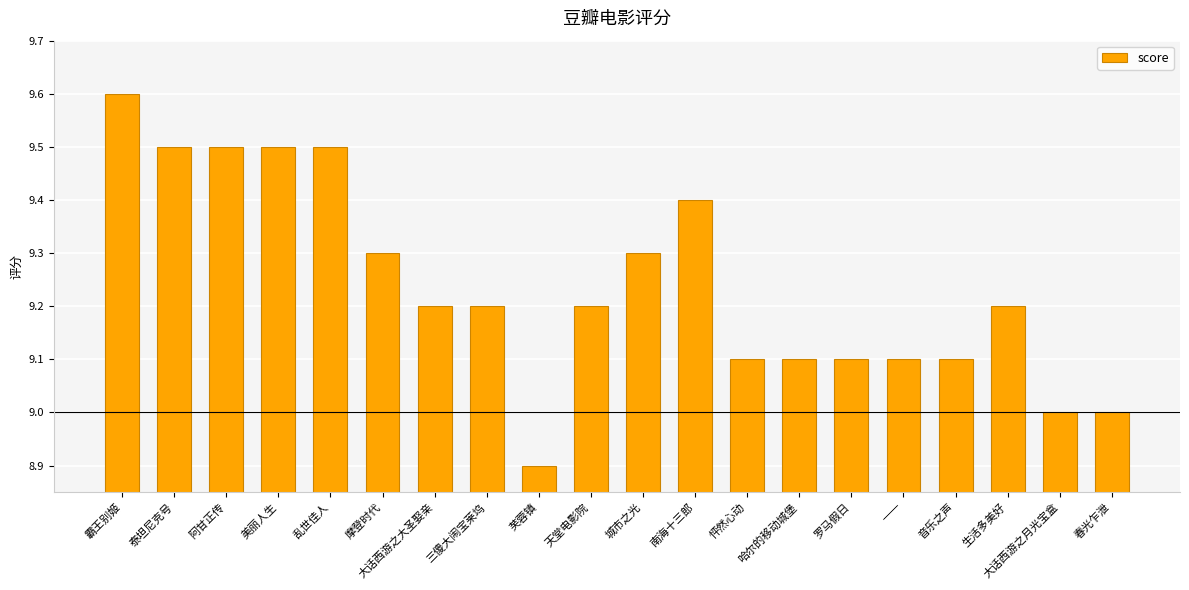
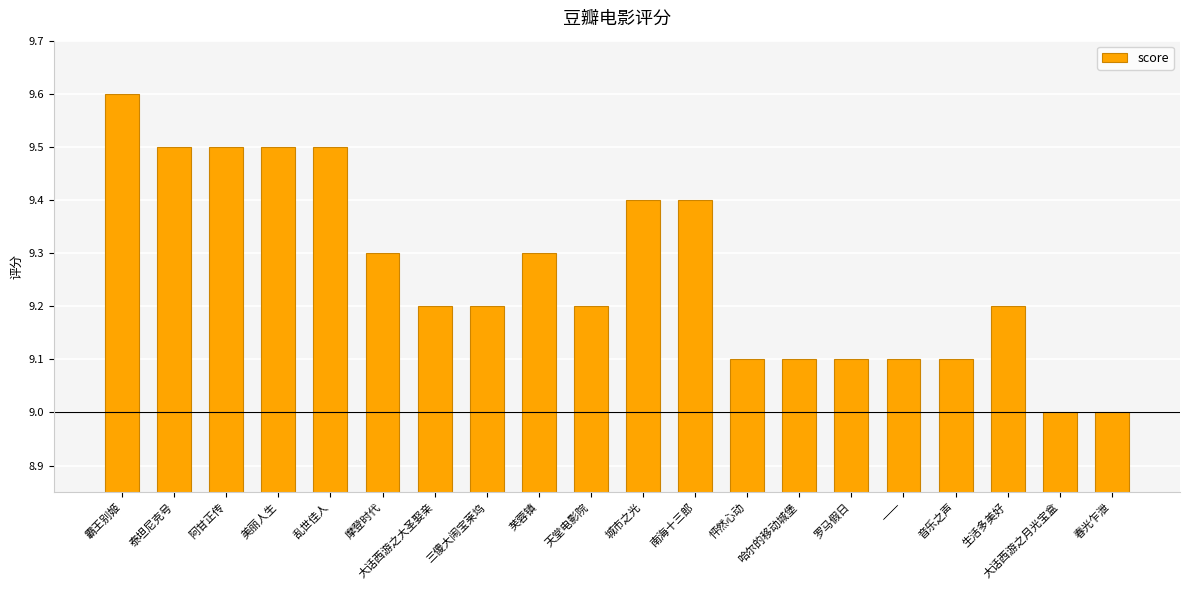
  {
    "霸王别姬": 9.6,
    "泰坦尼克号": 9.5,
    "阿甘正传": 9.5,
    "美丽人生": 9.5,
    "乱世佳人": 9.5,
    "摩登时代": 9.3,
    "大话西游之大圣娶亲": 9.2,
    "三傻大闹宝莱坞": 9.2,
-   "芙蓉镇": 8.9,
+   "芙蓉镇": 9.3,
    "天堂电影院": 9.2,
-   "城市之光": 9.3,
+   "城市之光": 9.4,
    "南海十三郎": 9.4,
    "怦然心动": 9.1,
    "哈尔的移动城堡": 9.1,
    "罗马假日": 9.1,
    "一一": 9.1,
    "音乐之声": 9.1,
    "生活多美好": 9.2,
    "大话西游之月光宝盒": 9.0,
    "春光乍泄": 9.0
  }
